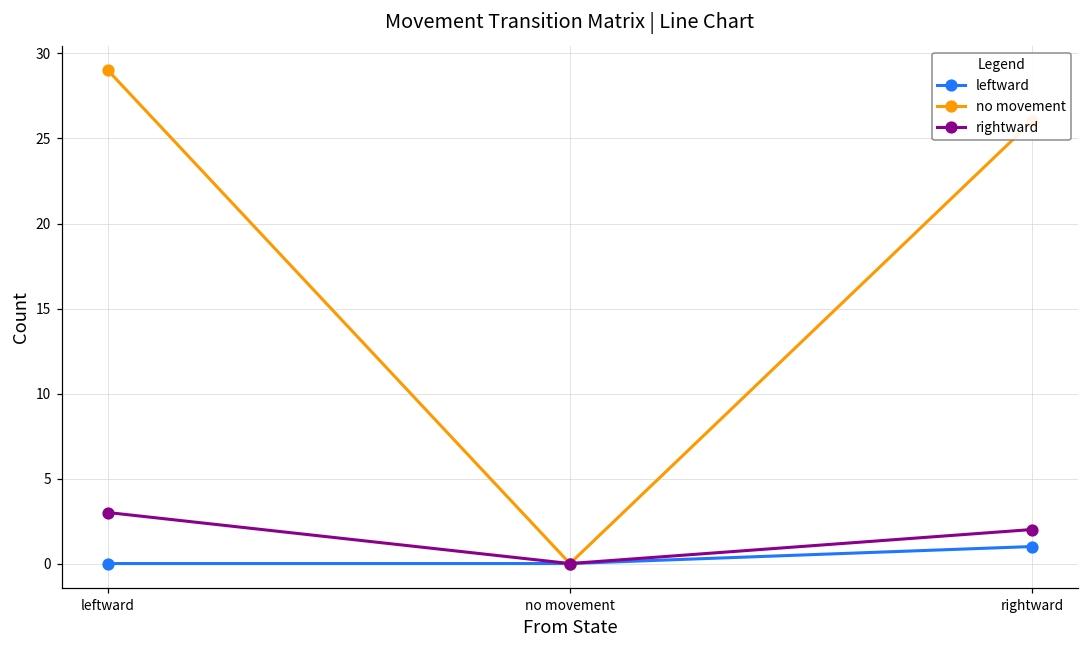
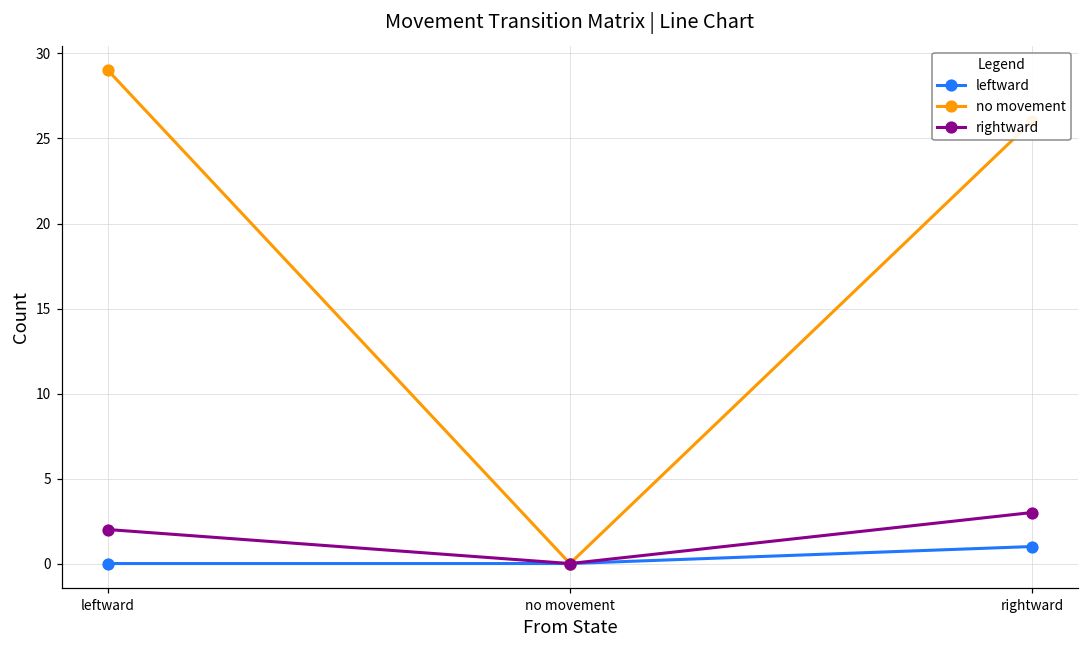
  {
    "leftward": {
      "leftward": 0,
      "rightward": 1
    },
    "no movement": {
      "leftward": 29
    },
    "rightward": {
-     "leftward": 3,
-     "rightward": 2
+     "leftward": 2,
+     "rightward": 3
    }
  }
